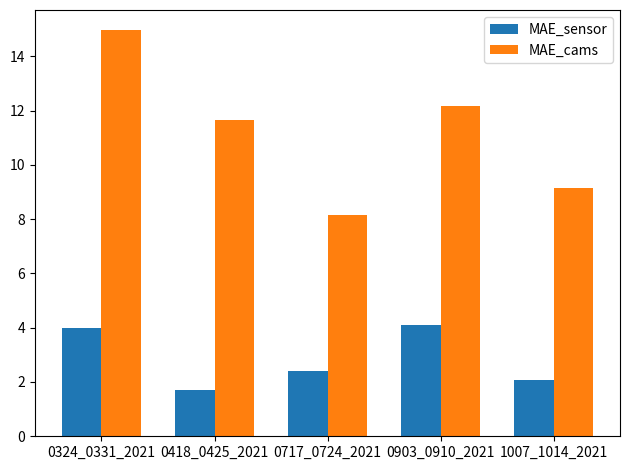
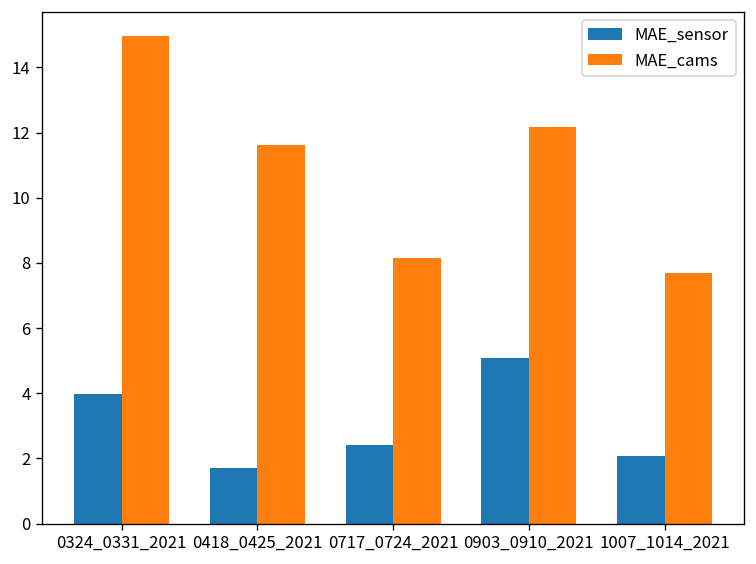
  {
    "MAE_sensor": {
      "0324_0331_2021": 4.0,
      "0418_0425_2021": 1.7,
      "0717_0724_2021": 2.4,
-     "0903_0910_2021": 4.1,
+     "0903_0910_2021": 5.1,
      "1007_1014_2021": 2.1
    },
    "MAE_cams": {
      "0324_0331_2021": 15.0,
      "0418_0425_2021": 11.6,
      "0717_0724_2021": 8.2,
      "0903_0910_2021": 12.2,
-     "1007_1014_2021": 9.2
+     "1007_1014_2021": 7.7
    }
  }
